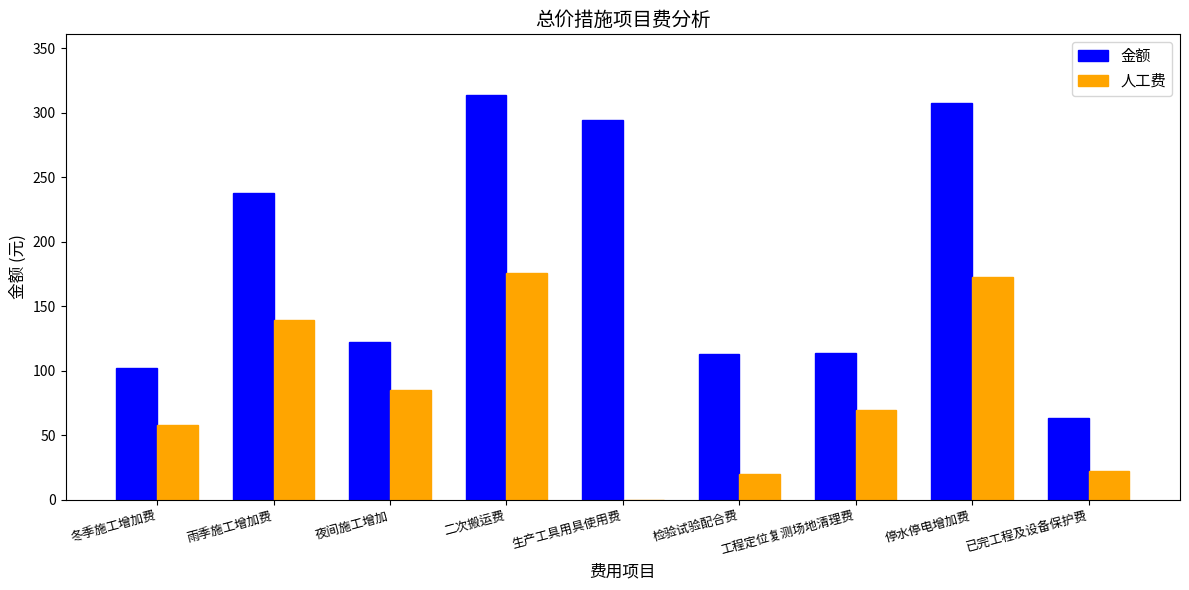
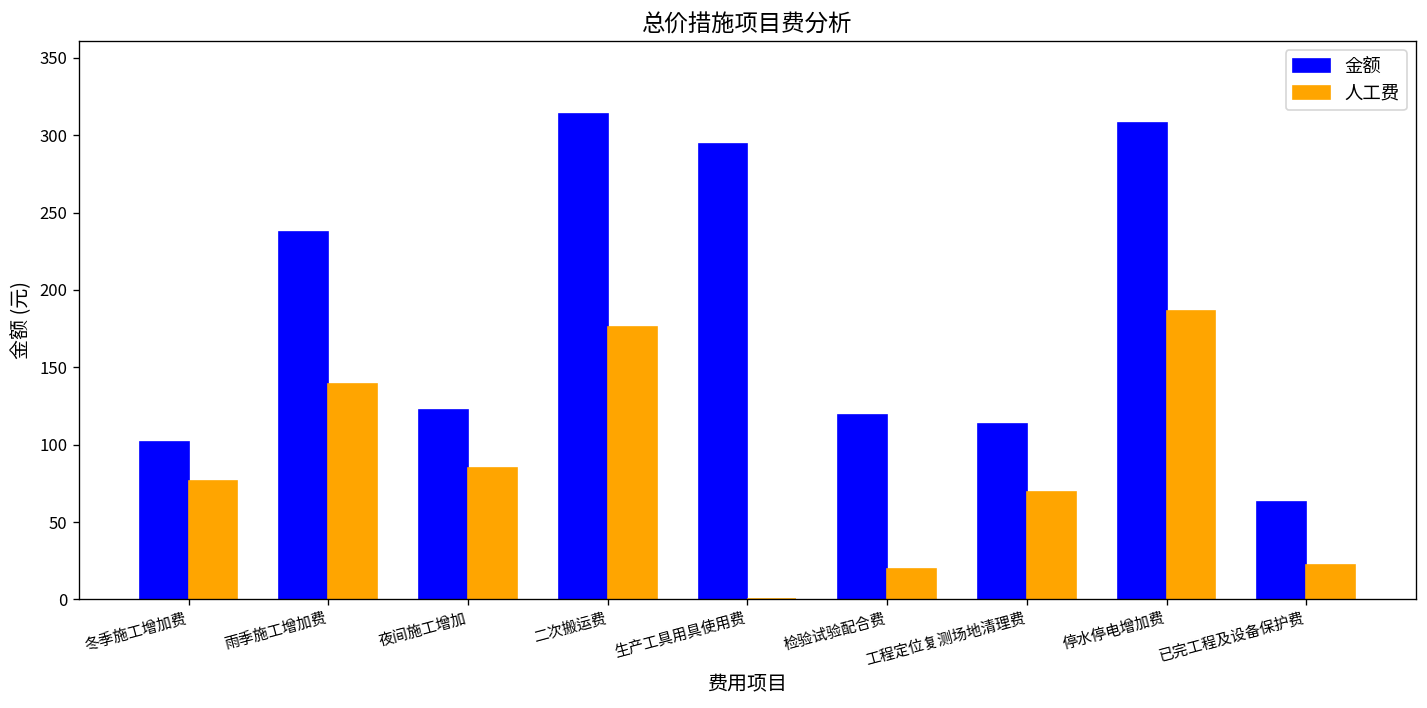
  {
    "金额": {
      "冬季施工增加费": 102,
      "雨季施工增加费": 237,
      "夜间施工增加": 122,
      "二次搬运费": 314,
      "生产工具用具使用费": 294,
-     "检验试验配合费": 113,
+     "检验试验配合费": 119,
      "工程定位复测场地清理费": 113,
      "停水停电增加费": 308,
      "已完工程及设备保护费": 63
    },
    "人工费": {
-     "冬季施工增加费": 57,
+     "冬季施工增加费": 77,
      "雨季施工增加费": 139,
      "夜间施工增加": 85,
      "二次搬运费": 176,
      "生产工具用具使用费": 0,
      "检验试验配合费": 20,
      "工程定位复测场地清理费": 69,
-     "停水停电增加费": 172,
+     "停水停电增加费": 187,
      "已完工程及设备保护费": 22
    }
  }
